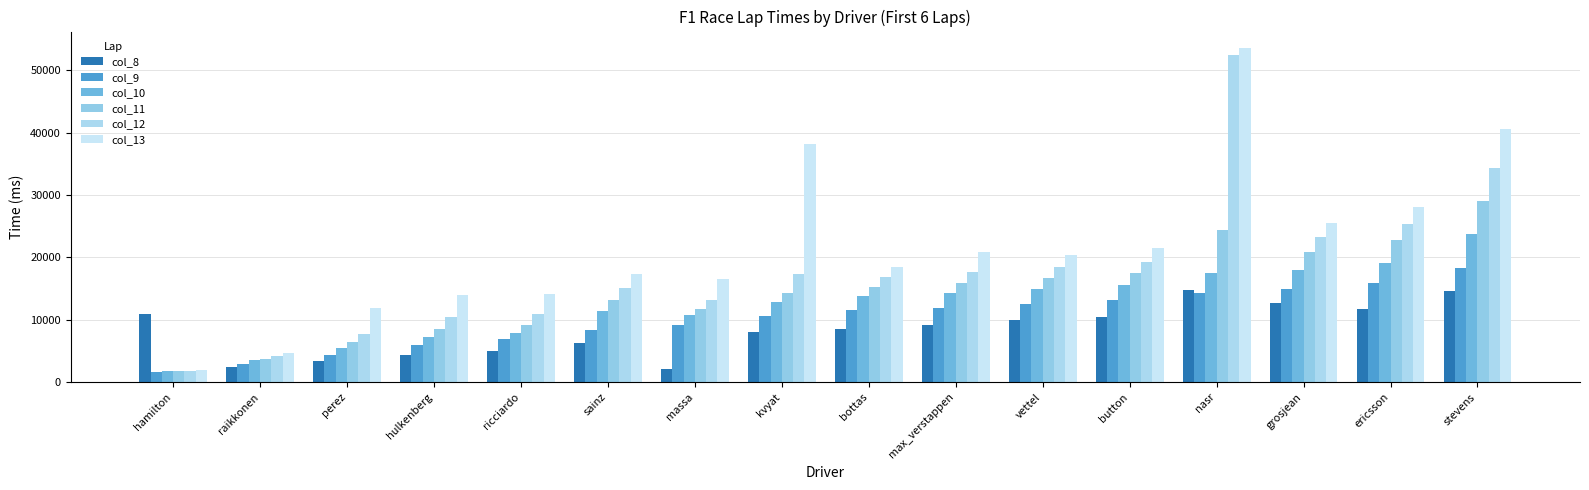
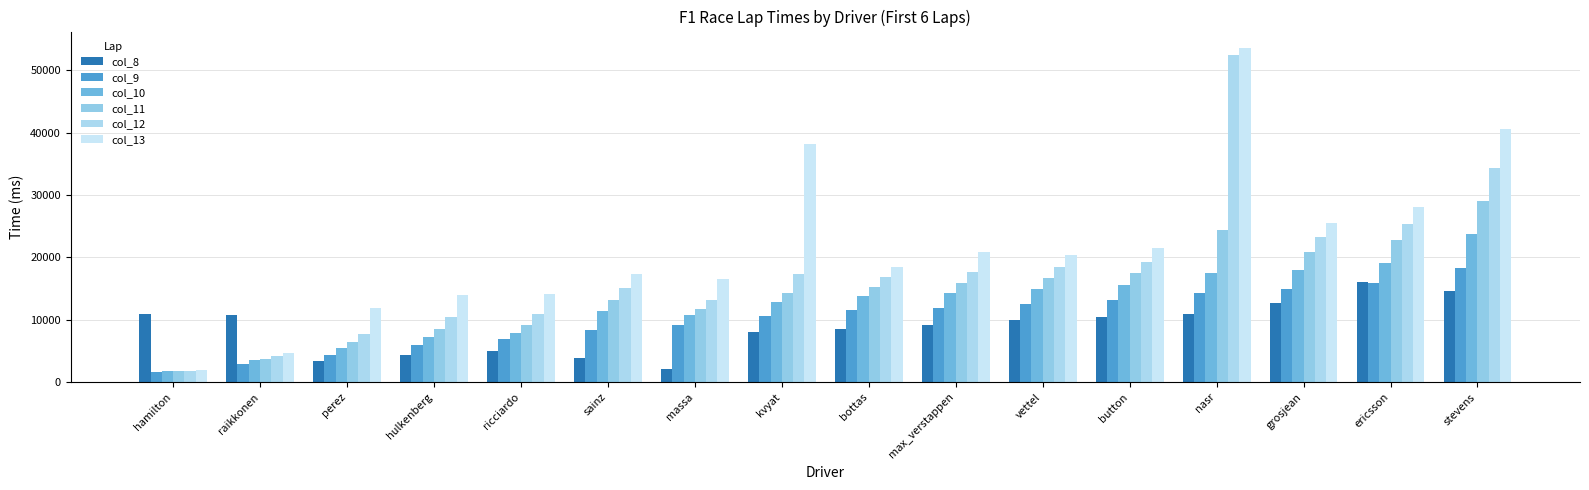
  {
    "col_8": {
      "hamilton": 11000,
-     "raikkonen": 2000,
+     "raikkonen": 11000,
      "perez": 3000,
      "hulkenberg": 4000,
      "ricciardo": 5000,
-     "sainz": 6000,
+     "sainz": 4000,
      "massa": 2000,
      "kvyat": 8000,
      "bottas": 9000,
      "max_verstappen": 9000,
      "vettel": 10000,
      "button": 10000,
-     "nasr": 15000,
+     "nasr": 11000,
      "grosjean": 13000,
-     "ericsson": 12000,
+     "ericsson": 16000,
      "stevens": 15000
    }
  }
